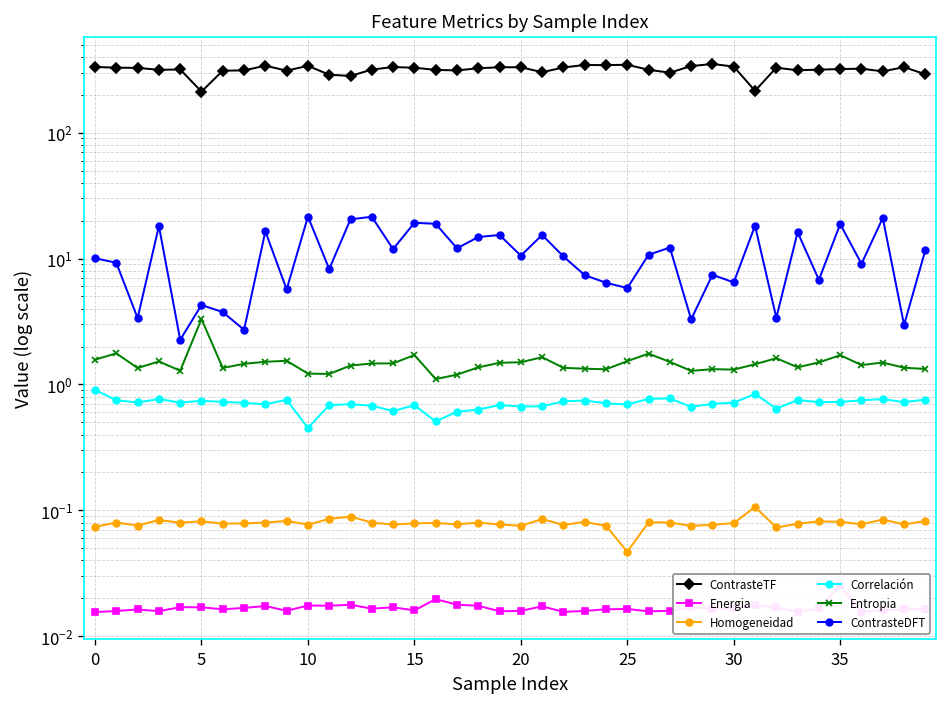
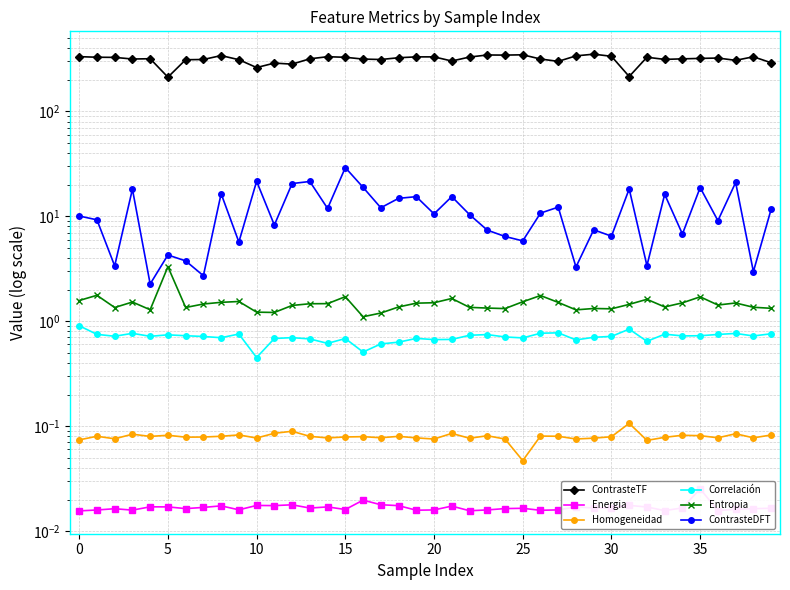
  {
    "ContrasteTF": {
      "0": 330,
      "5": 210,
-     "10": 340,
+     "10": 260,
      "15": 330,
      "20": 330,
      "25": 350,
      "30": 330,
      "35": 320
    },
    "Energia": {
      "0": 0.016,
      "5": 0.017,
      "10": 0.018,
      "15": 0.016,
      "20": 0.016,
      "25": 0.016
    },
    "Homogeneidad": {
      "0": 0.07,
      "5": 0.08,
      "10": 0.08,
      "15": 0.08,
      "20": 0.08,
      "25": 0.05,
      "30": 0.08,
      "35": 0.08
    },
    "Correlación": {
      "0": 0.9,
      "5": 0.7,
      "10": 0.45,
      "15": 0.7,
      "20": 0.7,
      "25": 0.7,
      "30": 0.7,
      "35": 0.7
    },
    "Entropia": {
      "0": 1.6,
      "5": 3.3,
      "10": 1.2,
      "15": 1.7,
      "20": 1.5,
      "25": 1.5,
      "30": 1.3,
      "35": 1.7
    },
    "ContrasteDFT": {
      "0": 10,
      "5": 4.3,
      "10": 22,
-     "15": 19,
+     "15": 29,
      "20": 11,
      "25": 6,
      "30": 6,
      "35": 19
    }
  }
